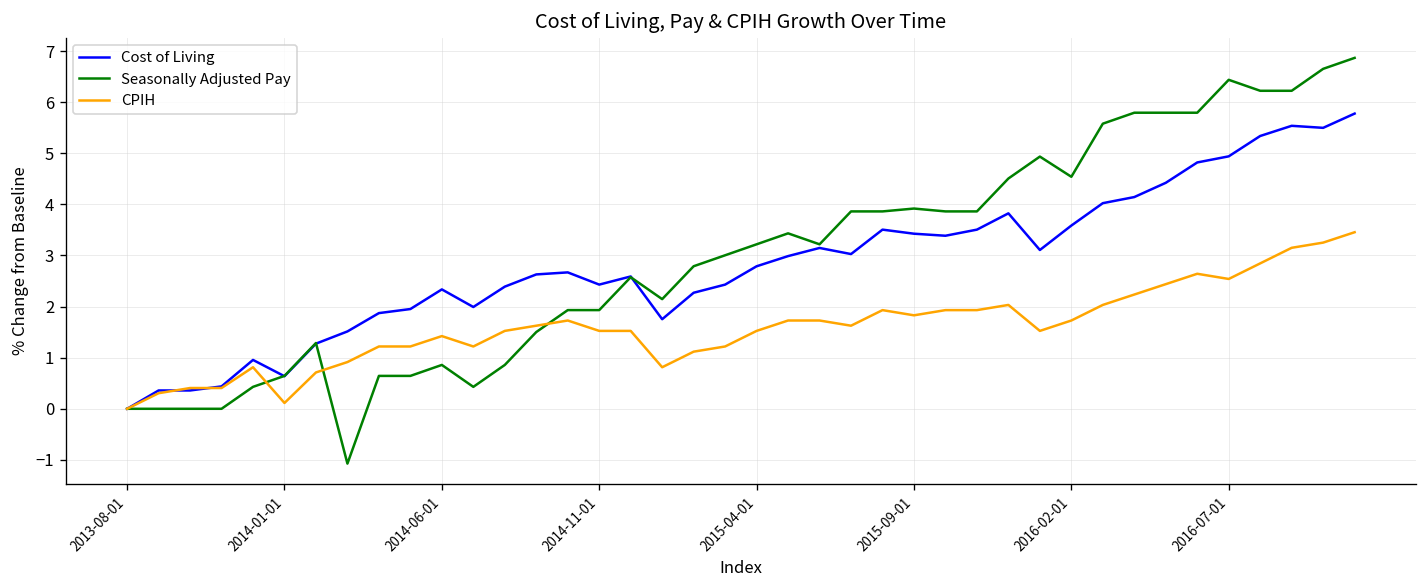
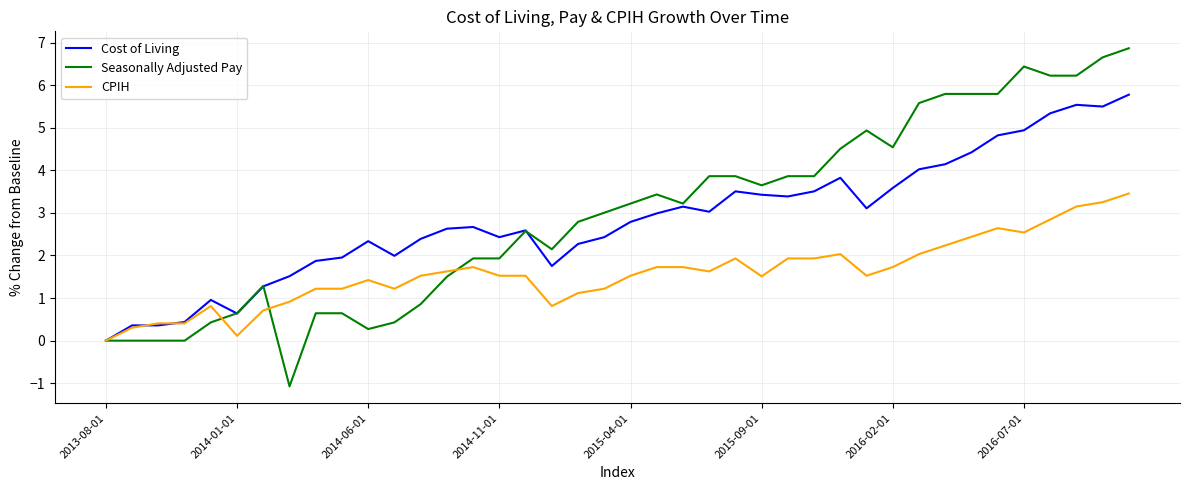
  {
    "Cost of Living": {
      "2014-06-01": 2.3,
      "2014-11-01": 2.4,
      "2015-04-01": 2.8,
      "2015-09-01": 3.4,
      "2016-02-01": 3.6,
      "2016-07-01": 4.9
    },
    "Seasonally Adjusted Pay": {
-     "2014-06-01": 0.9,
+     "2014-06-01": 0.3,
      "2014-11-01": 1.9,
      "2015-04-01": 3.2,
-     "2015-09-01": 3.9,
+     "2015-09-01": 3.6,
      "2016-02-01": 4.5,
      "2016-07-01": 6.4
    },
    "CPIH": {
      "2014-01-01": 0.1,
      "2014-06-01": 1.4,
      "2014-11-01": 1.5,
      "2015-04-01": 1.5,
-     "2015-09-01": 1.8,
+     "2015-09-01": 1.5,
      "2016-02-01": 1.7,
      "2016-07-01": 2.5
    }
  }
